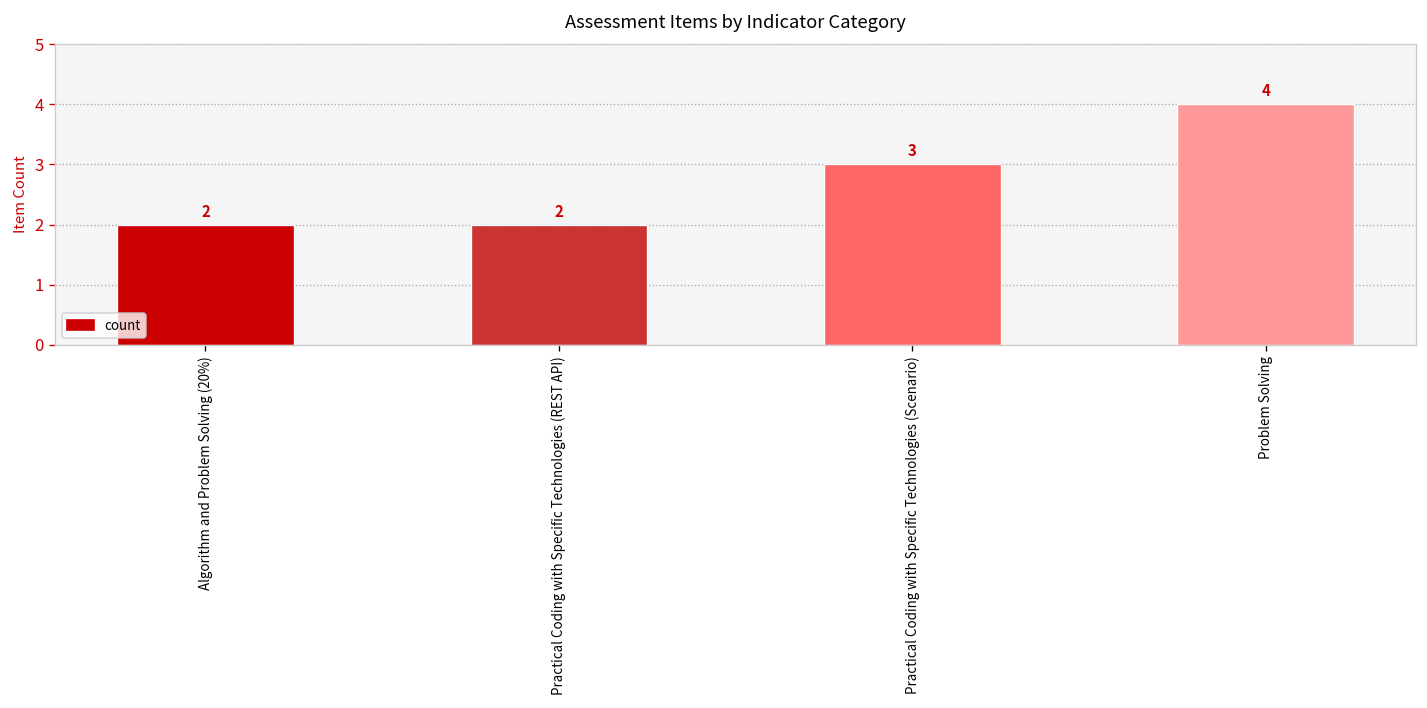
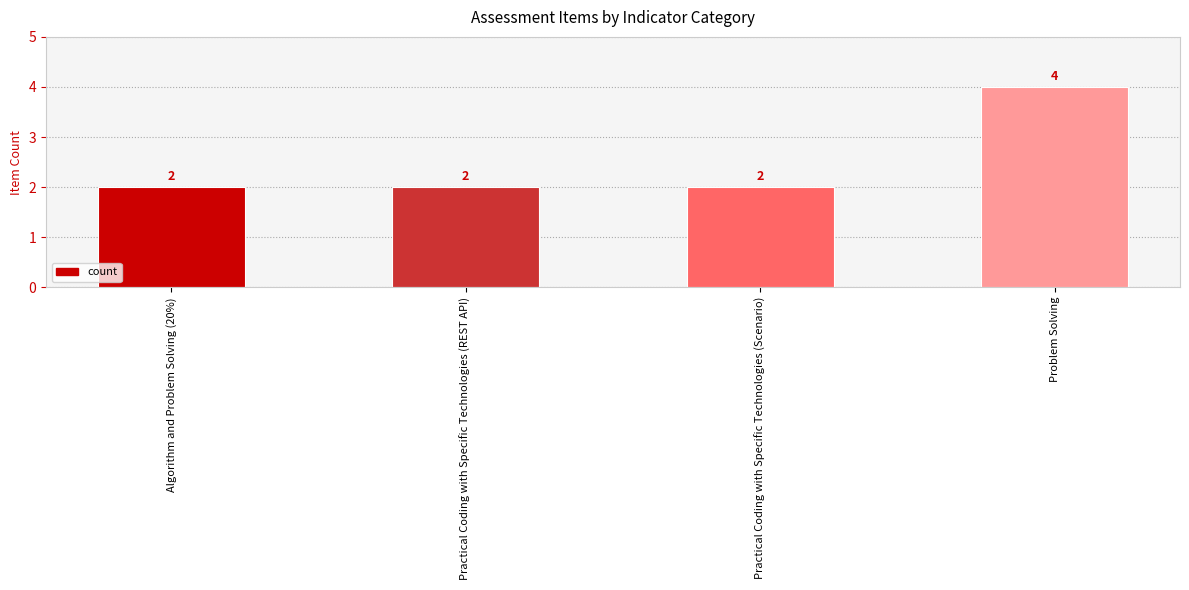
  {
    "Algorithm and Problem Solving (20%)": 2,
    "Practical Coding with Specific Technologies (REST API)": 2,
-   "Practical Coding with Specific Technologies (Scenario)": 3,
+   "Practical Coding with Specific Technologies (Scenario)": 2,
    "Problem Solving": 4
  }
